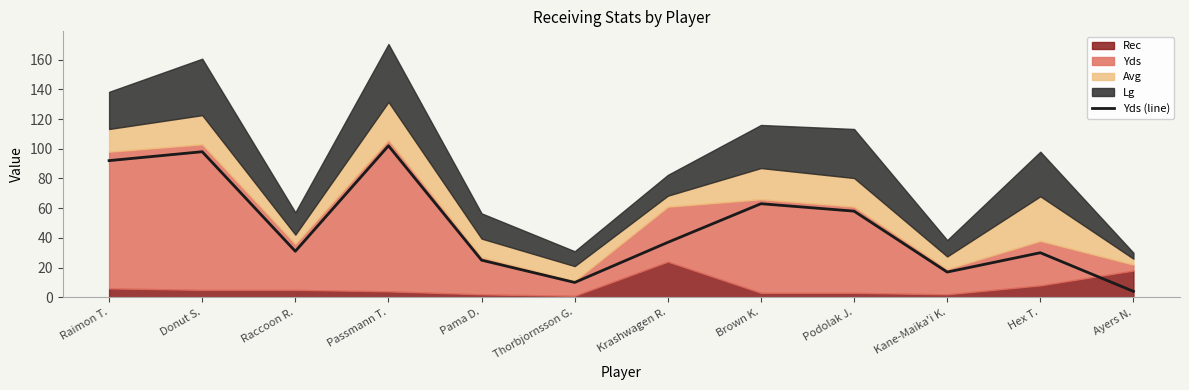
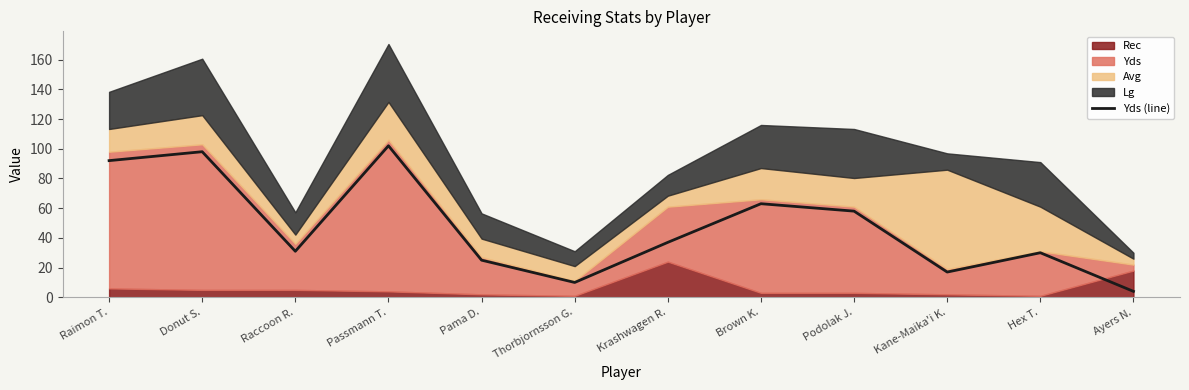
  {
    "Rec": {
      "Raimon T.": 6,
      "Donut S.": 5,
      "Raccoon R.": 5,
      "Passmann T.": 4,
      "Pama D.": 2,
      "Krashwagen R.": 24,
      "Brown K.": 3,
      "Podolak J.": 3,
      "Kane-Maika'i K.": 2,
-     "Hex T.": 8,
+     "Hex T.": 1,
      "Ayers N.": 18
    },
    "Yds": {
      "Raimon T.": 92,
      "Donut S.": 98,
      "Raccoon R.": 31,
      "Passmann T.": 102,
      "Pama D.": 25,
      "Krashwagen R.": 37,
      "Brown K.": 63,
      "Podolak J.": 58,
      "Kane-Maika'i K.": 17,
      "Ayers N.": 4
    },
    "Avg": {
      "Raimon T.": 15,
      "Donut S.": 20,
      "Raccoon R.": 6,
      "Passmann T.": 26,
      "Pama D.": 13,
      "Thorbjornsson G.": 10,
      "Krashwagen R.": 7,
      "Brown K.": 21,
      "Podolak J.": 19,
-     "Kane-Maika'i K.": 9,
+     "Kane-Maika'i K.": 67,
      "Hex T.": 30,
      "Ayers N.": 4
    }
  }
